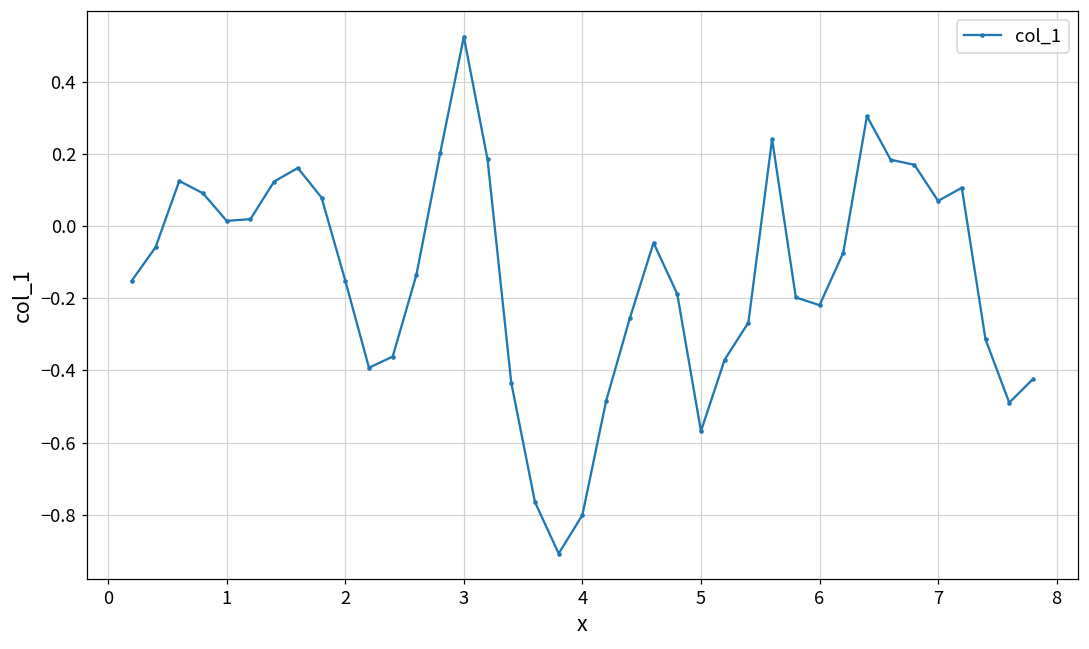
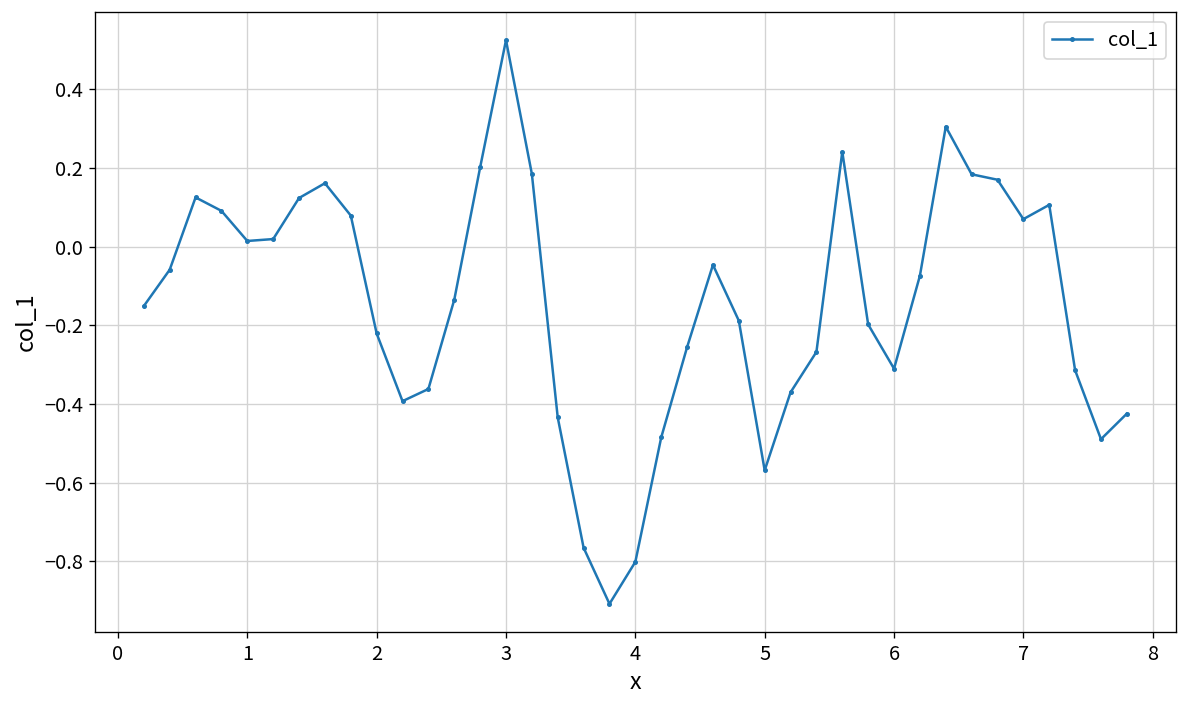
  {
    "1": 0.01,
-   "2": -0.15,
+   "2": -0.22,
    "3": 0.52,
    "4": -0.80,
    "5": -0.57,
-   "6": -0.22,
+   "6": -0.31,
    "7": 0.07
  }
